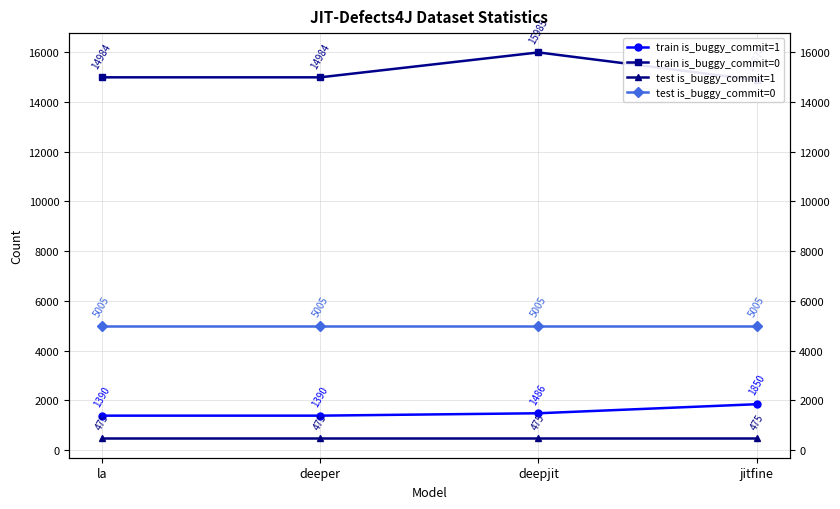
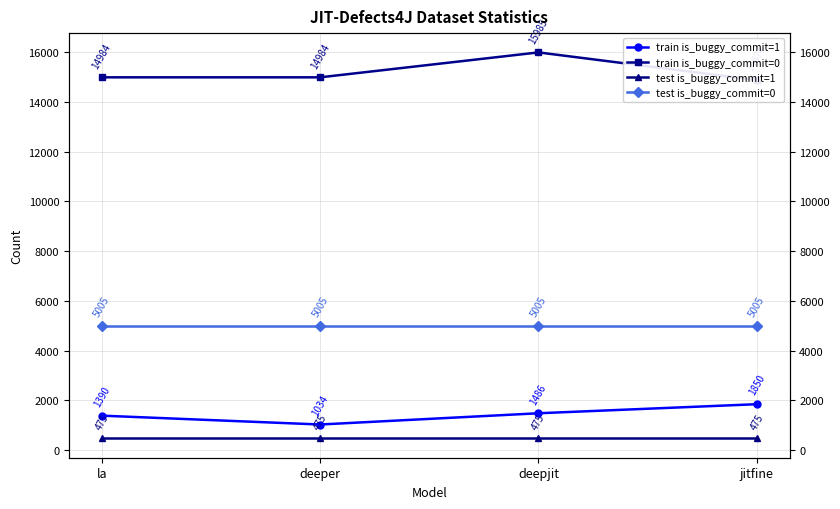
  {
    "train is_buggy_commit=1": {
      "la": 1390,
-     "deeper": 1390,
+     "deeper": 1034,
      "deepjit": 1486,
      "jitfine": 1850
    },
    "test is_buggy_commit=0": {
      "la": 5005,
      "deeper": 5005,
      "deepjit": 5005,
      "jitfine": 5005
    }
  }
